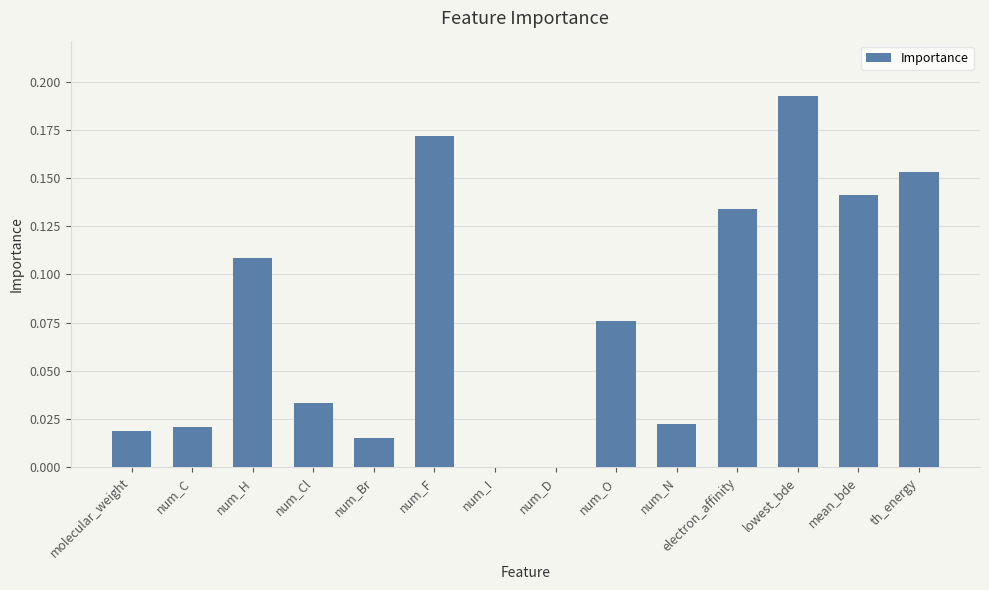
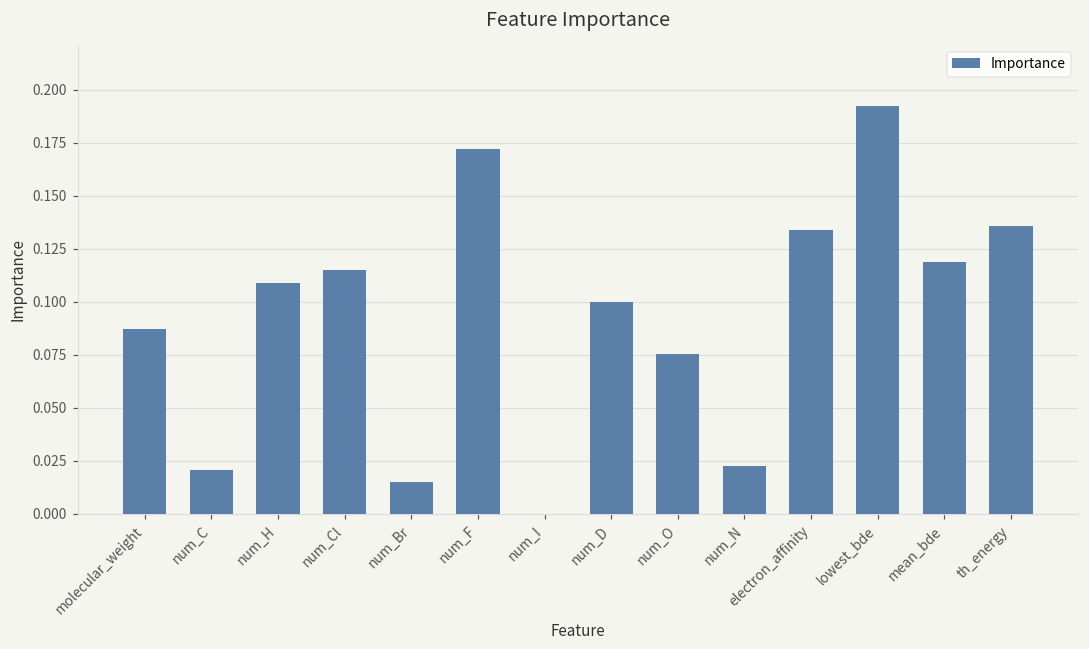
  {
-   "molecular_weight": 0.019,
+   "molecular_weight": 0.087,
    "num_C": 0.021,
    "num_H": 0.109,
-   "num_Cl": 0.033,
+   "num_Cl": 0.115,
    "num_Br": 0.015,
    "num_F": 0.172,
    "num_I": 0.000,
-   "num_D": 0.0,
+   "num_D": 0.1,
    "num_O": 0.076,
    "num_N": 0.023,
    "electron_affinity": 0.134,
    "lowest_bde": 0.192,
-   "mean_bde": 0.141,
-   "th_energy": 0.153
+   "mean_bde": 0.119,
+   "th_energy": 0.136
  }
